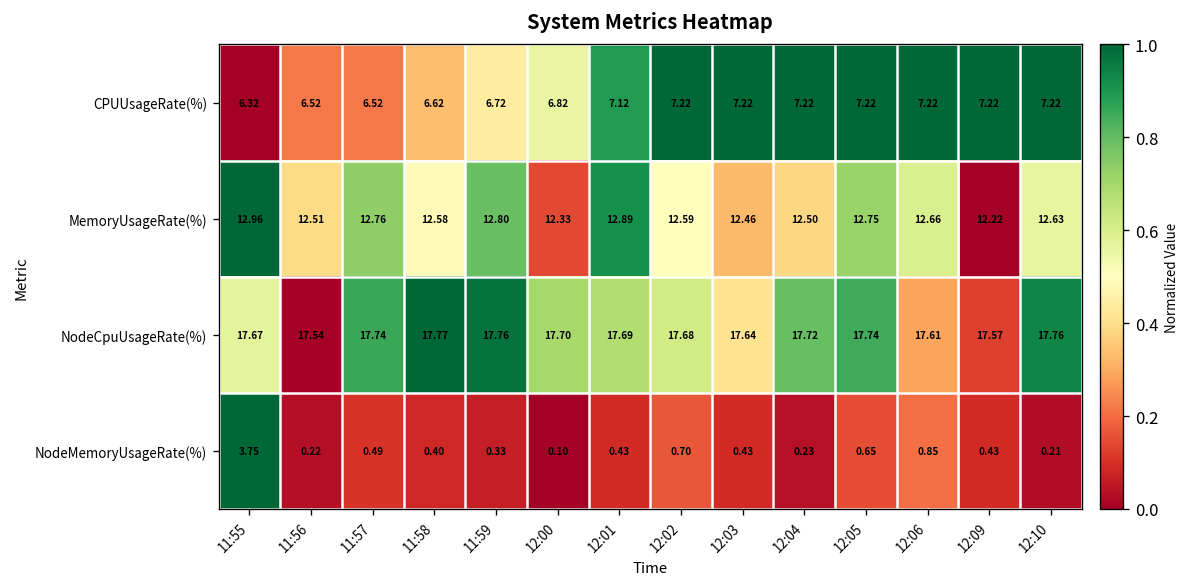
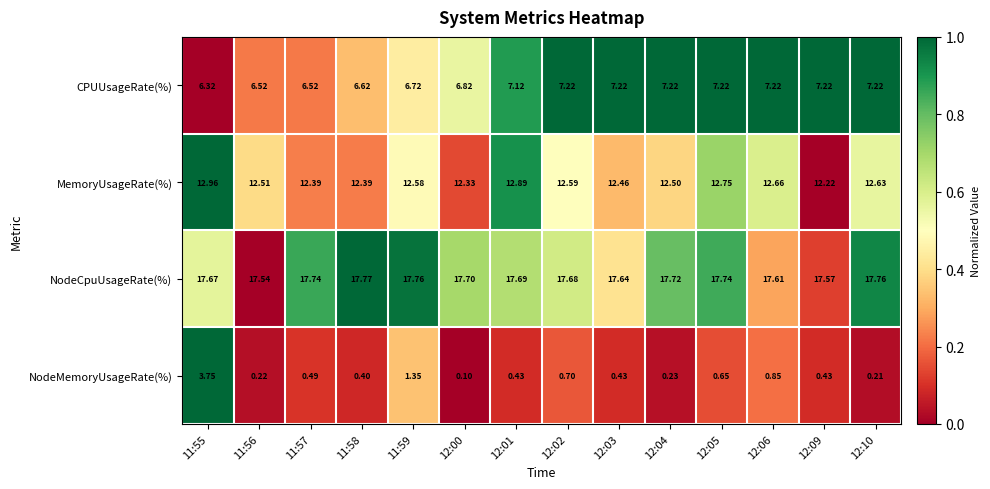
  {
    "CPUUsageRate(%)": {
      "11:55": 6.32,
      "11:56": 6.52,
      "11:57": 6.52,
      "11:58": 6.62,
      "11:59": 6.72,
      "12:00": 6.82,
      "12:01": 7.12,
      "12:02": 7.22,
      "12:03": 7.22,
      "12:04": 7.22,
      "12:05": 7.22,
      "12:06": 7.22,
      "12:09": 7.22,
      "12:10": 7.22
    },
    "MemoryUsageRate(%)": {
      "11:55": 12.96,
      "11:56": 12.51,
-     "11:57": 12.76,
-     "11:58": 12.58,
-     "11:59": 12.80,
+     "11:57": 12.39,
+     "11:58": 12.39,
+     "11:59": 12.58,
      "12:00": 12.33,
      "12:01": 12.89,
      "12:02": 12.59,
      "12:03": 12.46,
      "12:04": 12.50,
      "12:05": 12.75,
      "12:06": 12.66,
      "12:09": 12.22,
      "12:10": 12.63
    },
    "NodeCpuUsageRate(%)": {
      "11:55": 17.67,
      "11:56": 17.54,
      "11:57": 17.74,
      "11:58": 17.77,
      "11:59": 17.76,
      "12:00": 17.70,
      "12:01": 17.69,
      "12:02": 17.68,
      "12:03": 17.64,
      "12:04": 17.72,
      "12:05": 17.74,
      "12:06": 17.61,
      "12:09": 17.57,
      "12:10": 17.76
    },
    "NodeMemoryUsageRate(%)": {
      "11:55": 3.75,
      "11:56": 0.22,
      "11:57": 0.49,
      "11:58": 0.40,
-     "11:59": 0.33,
+     "11:59": 1.35,
      "12:00": 0.10,
      "12:01": 0.43,
      "12:02": 0.70,
      "12:03": 0.43,
      "12:04": 0.23,
      "12:05": 0.65,
      "12:06": 0.85,
      "12:09": 0.43,
      "12:10": 0.21
    }
  }
